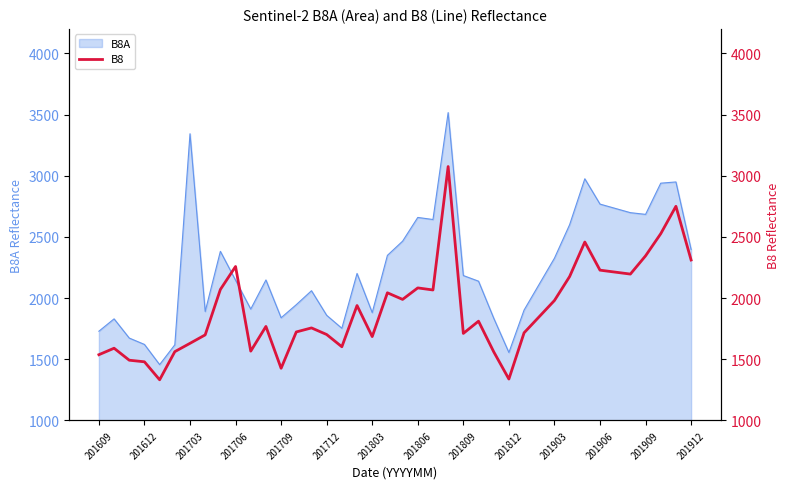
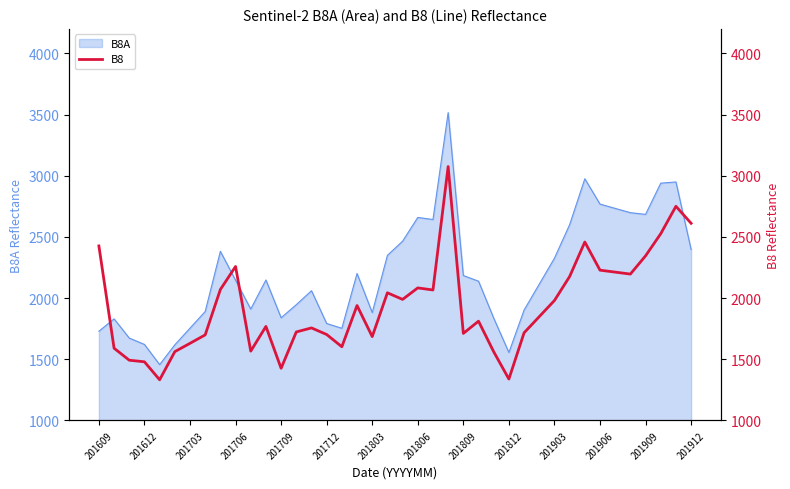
  {
    "B8A": {
      "201609": 1730,
      "201612": 1620,
-     "201703": 3340,
+     "201703": 1750,
      "201706": 2150,
      "201709": 1840,
-     "201712": 1860,
+     "201712": 1790,
      "201803": 1880,
      "201806": 2660,
      "201809": 2180,
      "201812": 1560,
      "201903": 2330,
      "201906": 2770,
      "201909": 2680,
      "201912": 2400
    },
    "B8": {
-     "201609": 1540,
+     "201609": 2430,
      "201612": 1480,
      "201703": 1630,
      "201706": 2260,
      "201709": 1430,
      "201712": 1700,
      "201803": 1690,
      "201806": 2080,
      "201809": 1710,
      "201812": 1340,
      "201903": 1980,
      "201906": 2230,
      "201909": 2350,
-     "201912": 2310
+     "201912": 2610
    }
  }
